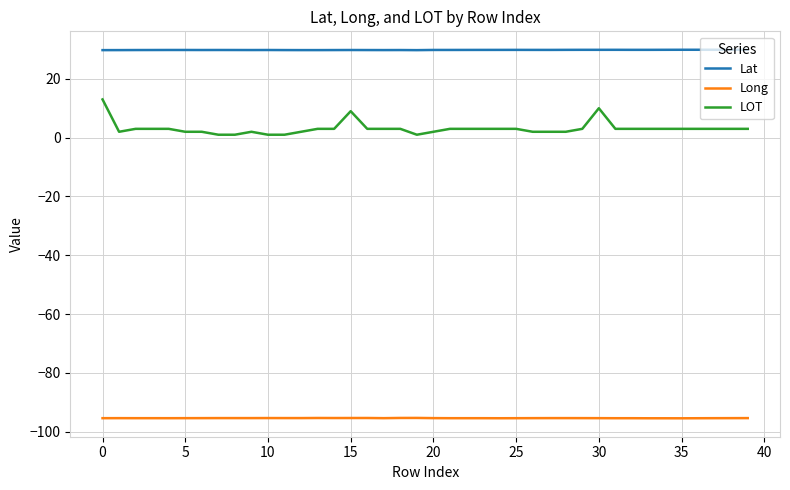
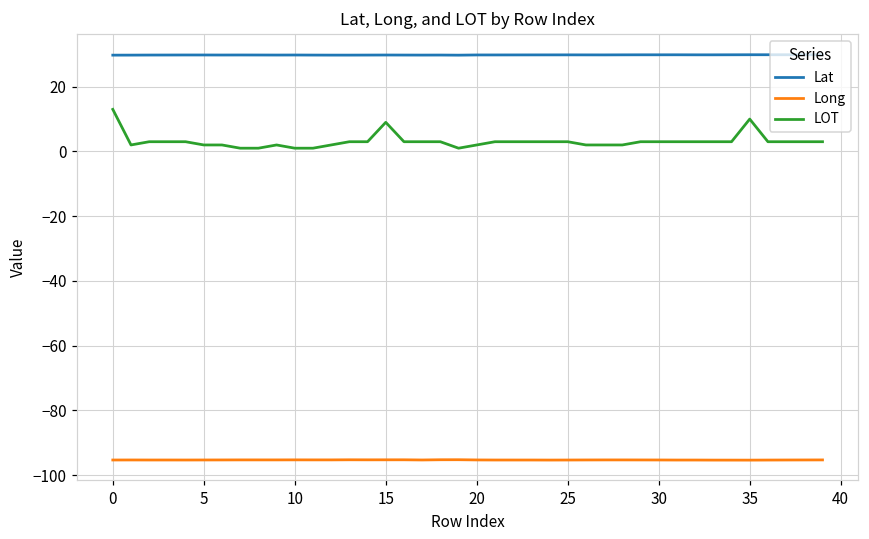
  {
    "Lat": {
      "0": 30,
      "5": 30,
      "10": 30,
      "15": 30,
      "20": 30,
      "25": 30,
      "30": 30,
      "35": 30
    },
    "Long": {
      "0": -95,
      "5": -95,
      "10": -95,
      "15": -95,
      "20": -95,
      "25": -95,
      "30": -95,
      "35": -95
    },
    "LOT": {
      "0": 13,
      "5": 2,
      "10": 1,
      "15": 9,
      "20": 2,
      "25": 3,
-     "30": 10,
-     "35": 3
+     "30": 3,
+     "35": 10
    }
  }
